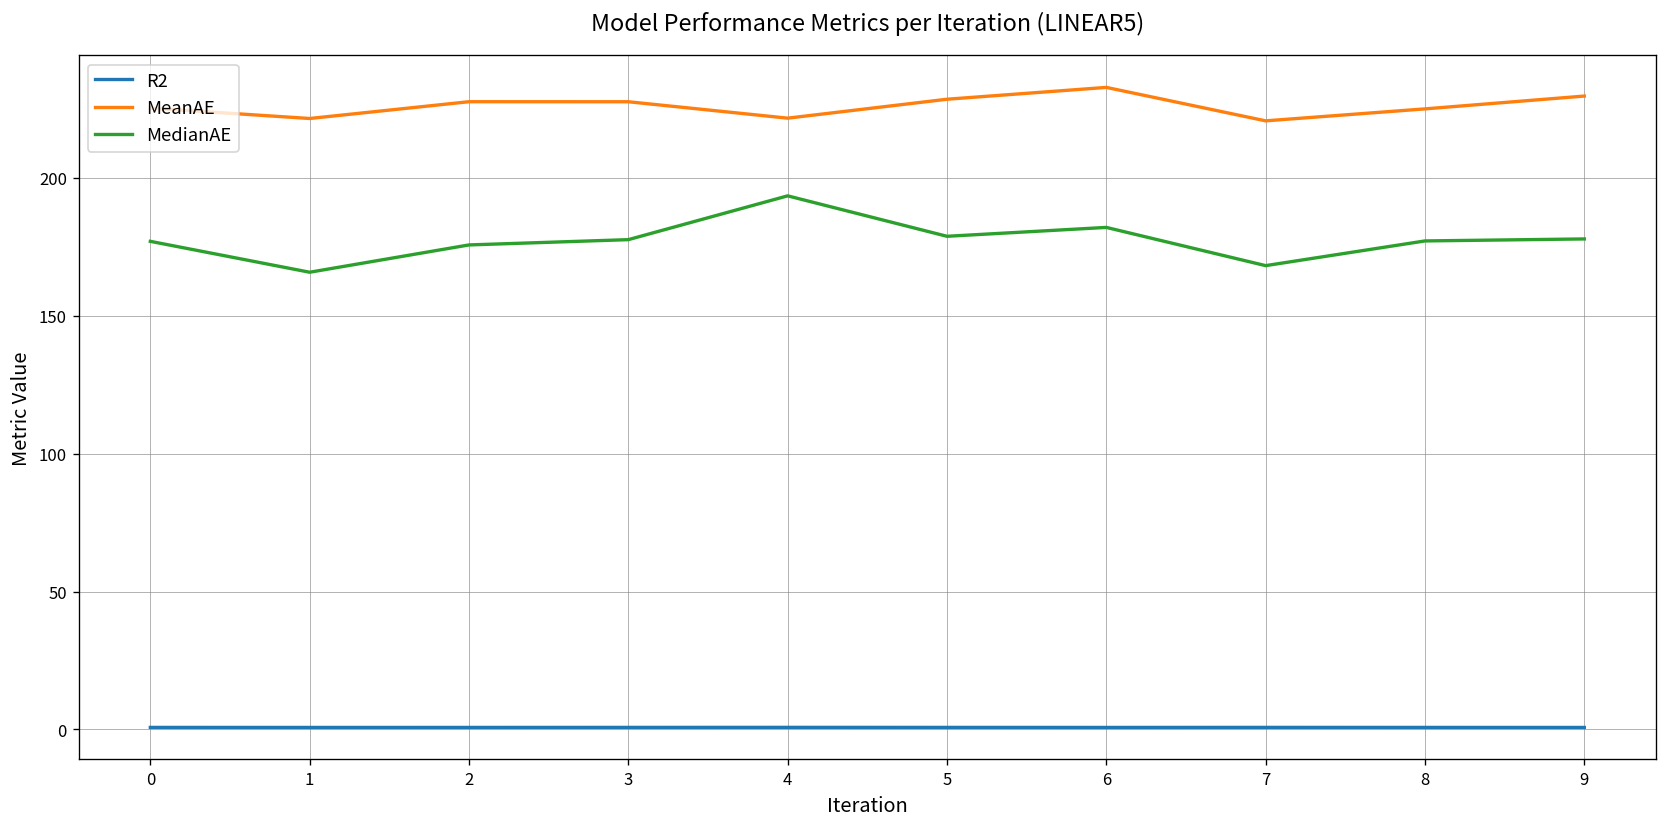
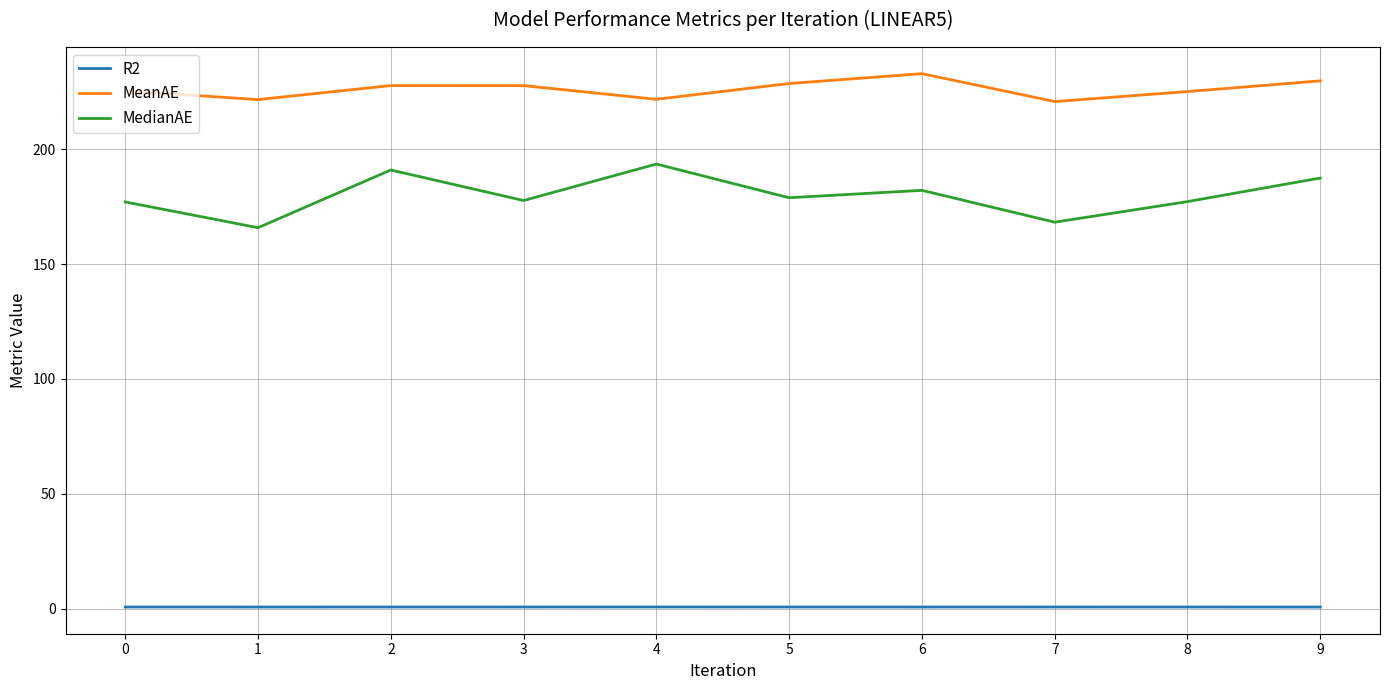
  {
    "R2": {
      "0": 1,
      "1": 1,
      "2": 1,
      "3": 1,
      "4": 1,
      "5": 1,
      "6": 1,
      "7": 1,
      "8": 1,
      "9": 1
    },
    "MeanAE": {
      "1": 222,
      "2": 228,
      "3": 228,
      "4": 222,
      "5": 229,
      "6": 233,
      "7": 221,
      "8": 225,
      "9": 230
    },
    "MedianAE": {
      "0": 177,
      "1": 166,
-     "2": 176,
+     "2": 191,
      "3": 178,
      "4": 194,
      "5": 179,
      "6": 182,
      "7": 168,
      "8": 177,
-     "9": 178
+     "9": 187
    }
  }
